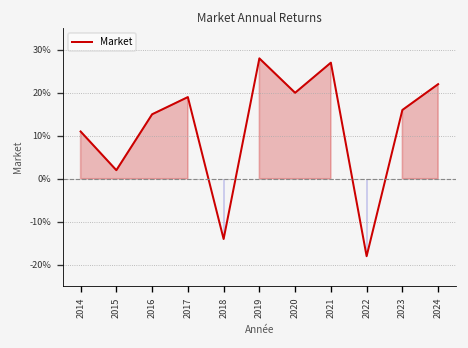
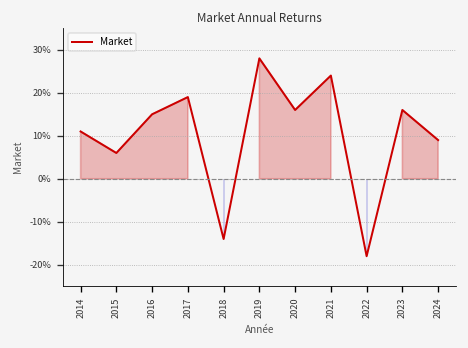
  {
    "2014": "11%",
-   "2015": "2%",
+   "2015": "6%",
    "2016": "15%",
    "2017": "19%",
    "2018": "-14%",
    "2019": "28%",
-   "2020": "20%",
-   "2021": "27%",
+   "2020": "16%",
+   "2021": "24%",
    "2022": "-18%",
    "2023": "16%",
-   "2024": "22%"
+   "2024": "9%"
  }
